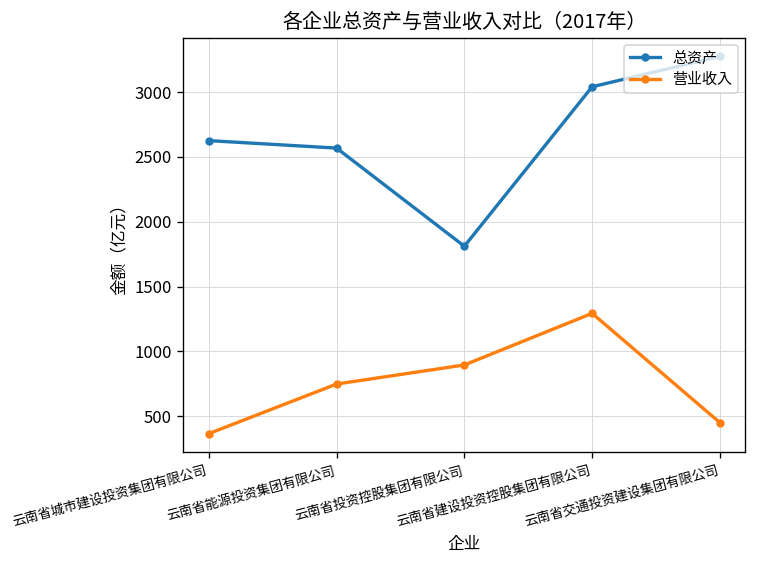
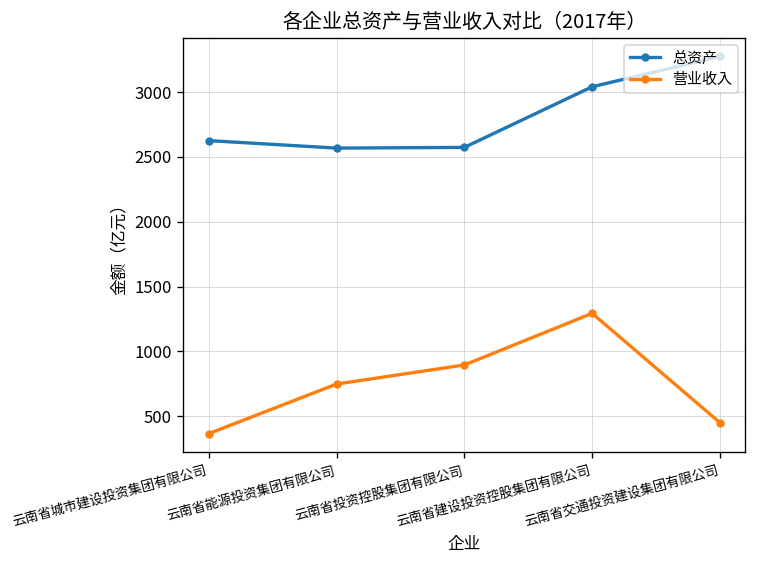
  {
    "总资产": {
      "云南省城市建设投资集团有限公司": 2630,
      "云南省能源投资集团有限公司": 2570,
-     "云南省投资控股集团有限公司": 1810,
+     "云南省投资控股集团有限公司": 2570,
      "云南省建设投资控股集团有限公司": 3040
    },
    "营业收入": {
      "云南省城市建设投资集团有限公司": 370,
      "云南省能源投资集团有限公司": 750,
      "云南省投资控股集团有限公司": 900,
      "云南省建设投资控股集团有限公司": 1290,
      "云南省交通投资建设集团有限公司": 450
    }
  }
